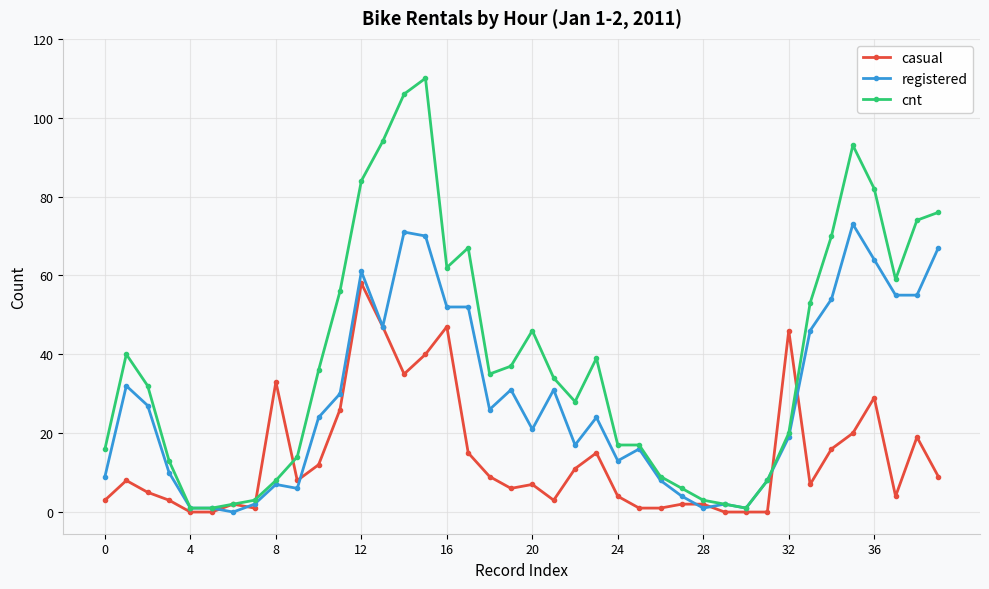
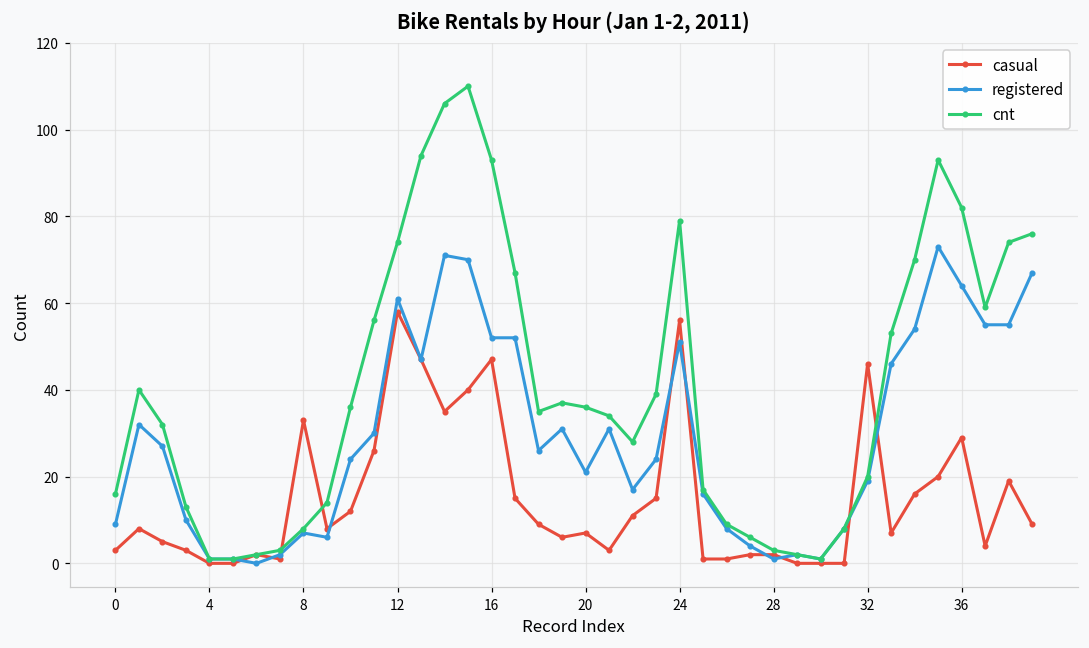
  {
    "casual": {
      "0": 3,
      "4": 0,
      "8": 33,
      "12": 58,
      "16": 47,
      "20": 7,
-     "24": 4,
+     "24": 56,
      "28": 2,
      "32": 46,
      "36": 29
    },
    "registered": {
      "0": 9,
      "8": 7,
      "12": 61,
      "16": 52,
      "20": 21,
-     "24": 13,
+     "24": 51,
      "28": 1,
      "32": 19,
      "36": 64
    },
    "cnt": {
      "0": 16,
      "8": 8,
-     "12": 84,
-     "16": 62,
-     "20": 46,
-     "24": 17,
+     "12": 74,
+     "16": 93,
+     "20": 36,
+     "24": 79,
      "28": 3,
      "32": 20,
      "36": 82
    }
  }
